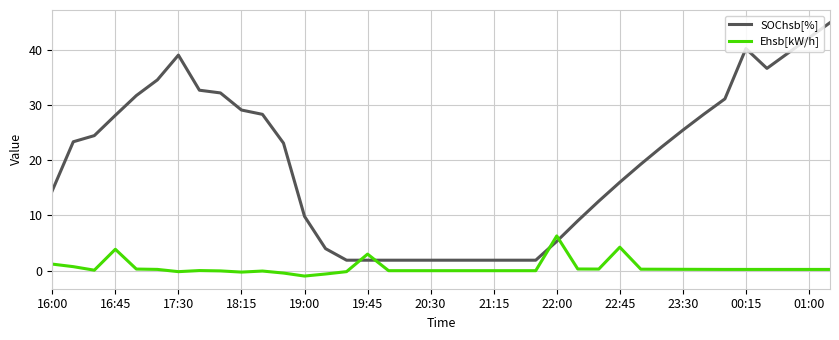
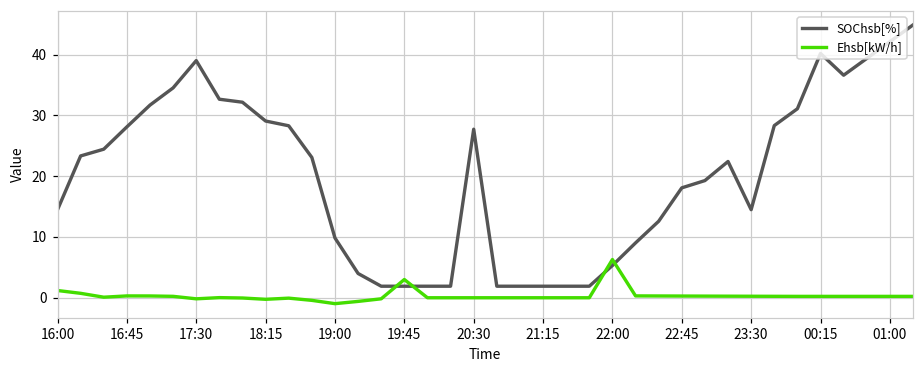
  {
    "SOChsb[%]": {
      "16:00": 14,
      "16:45": 28,
      "17:30": 39,
      "18:15": 29,
      "19:00": 10,
      "19:45": 2,
-     "20:30": 2,
+     "20:30": 28,
      "21:15": 2,
      "22:00": 5,
-     "22:45": 16,
-     "23:30": 25
+     "22:45": 18,
+     "23:30": 14
    },
    "Ehsb[kW/h]": {
      "16:00": 1,
-     "16:45": 4,
+     "16:45": 0,
      "17:30": 0,
      "18:15": 0,
      "19:00": -1,
      "19:45": 3,
      "20:30": 0,
      "21:15": 0,
      "22:00": 6,
-     "22:45": 4,
+     "22:45": 0,
      "23:30": 0,
      "00:15": 0,
      "01:00": 0
    }
  }
